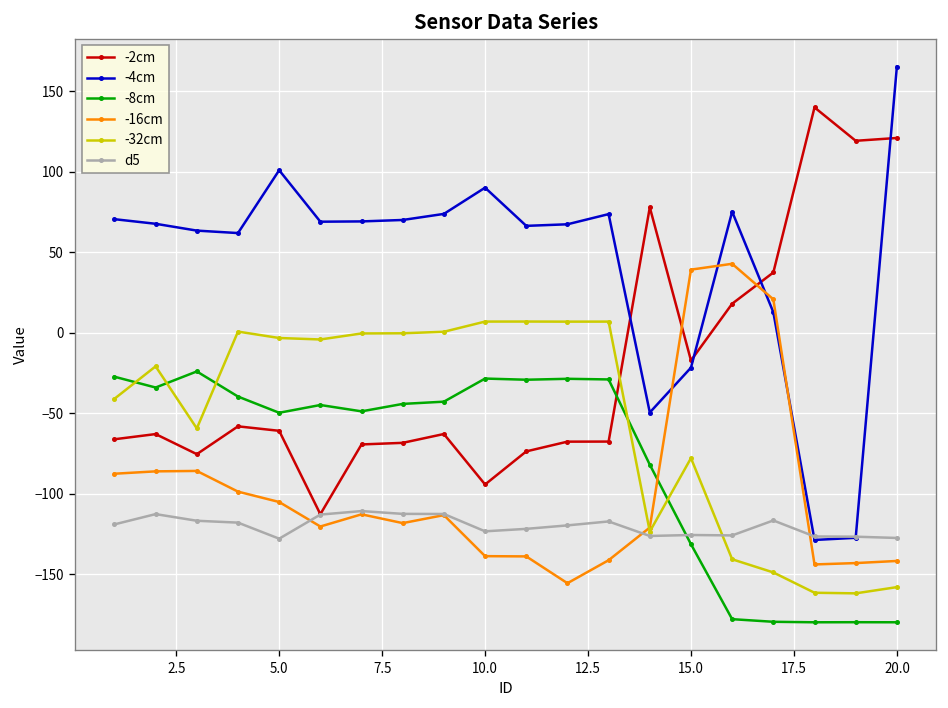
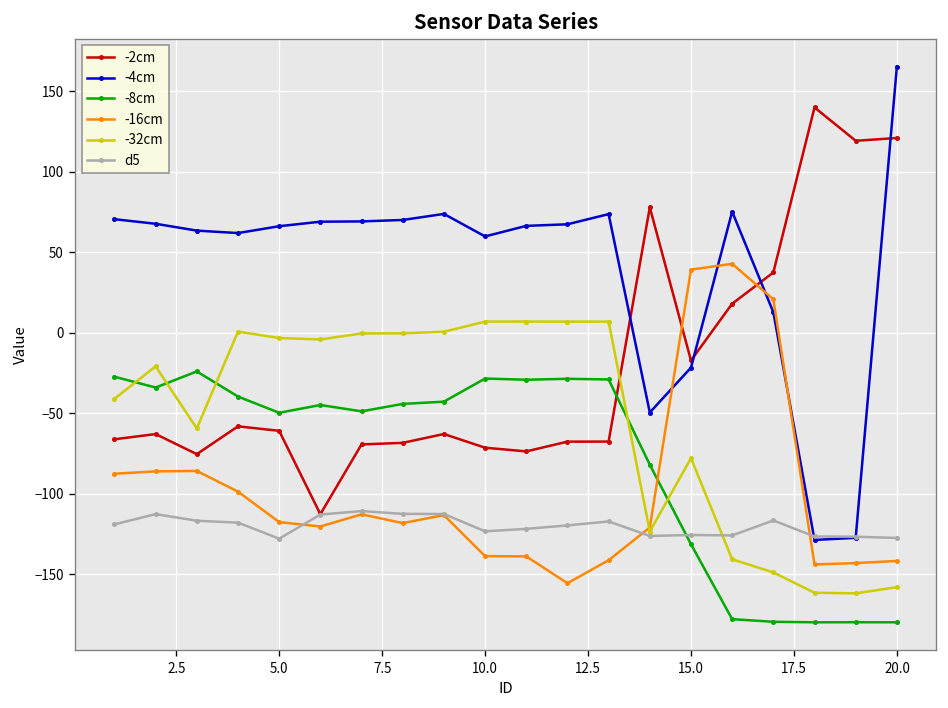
  {
    "-2cm": {
      "5.0": -61,
-     "10.0": -94,
+     "10.0": -71,
      "15.0": -17,
      "20.0": 121
    },
    "-4cm": {
-     "5.0": 101,
-     "10.0": 90,
+     "5.0": 66,
+     "10.0": 60,
      "15.0": -22,
      "20.0": 165
    },
    "-8cm": {
      "5.0": -50,
      "10.0": -28,
      "15.0": -131,
      "20.0": -180
    },
    "-16cm": {
-     "5.0": -105,
+     "5.0": -118,
      "10.0": -139,
      "15.0": 39,
      "20.0": -142
    },
    "-32cm": {
      "5.0": -3,
      "10.0": 7,
      "15.0": -78,
      "20.0": -158
    },
    "d5": {
      "5.0": -128,
      "10.0": -123,
      "15.0": -126,
      "20.0": -128
    }
  }
